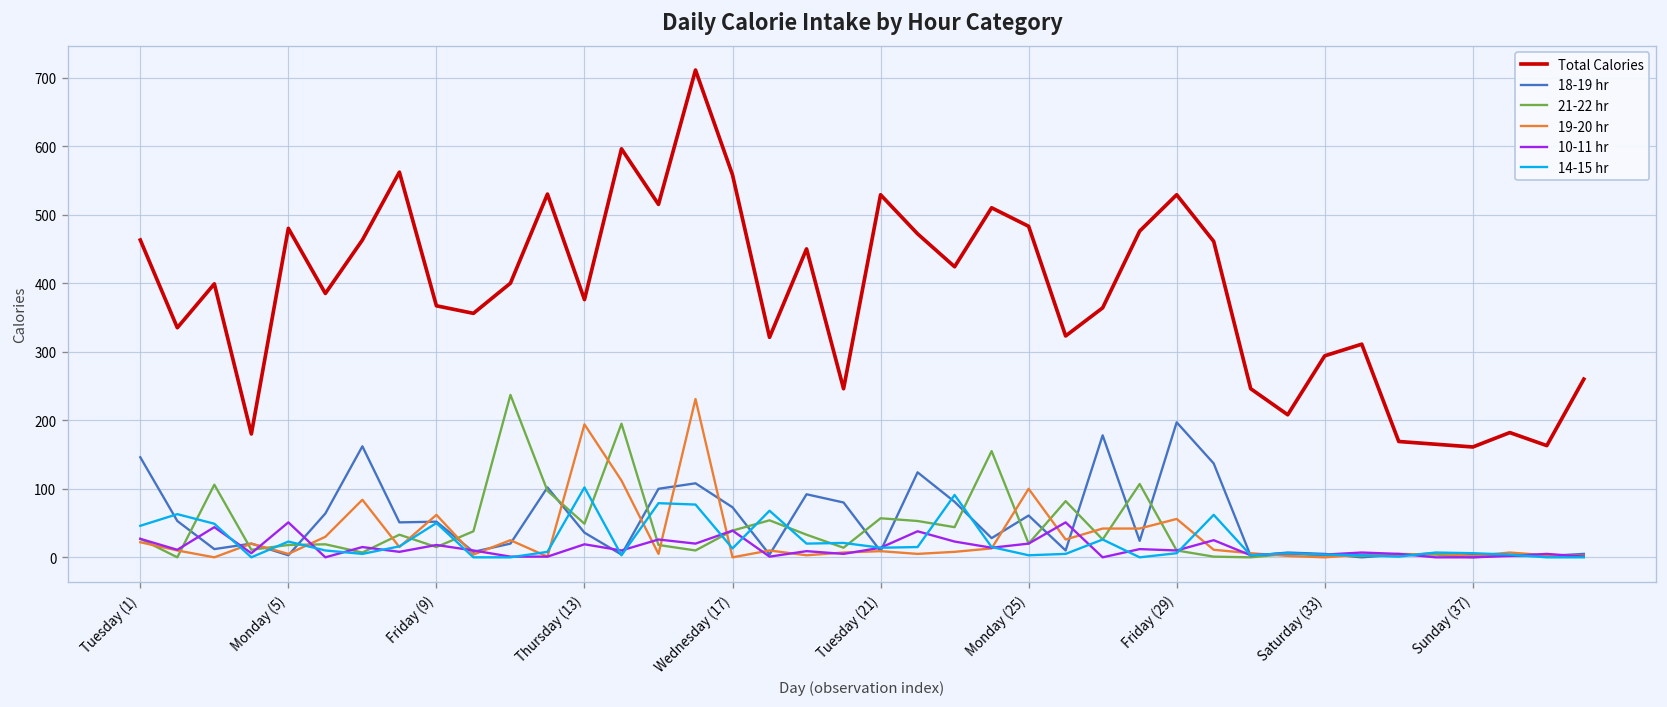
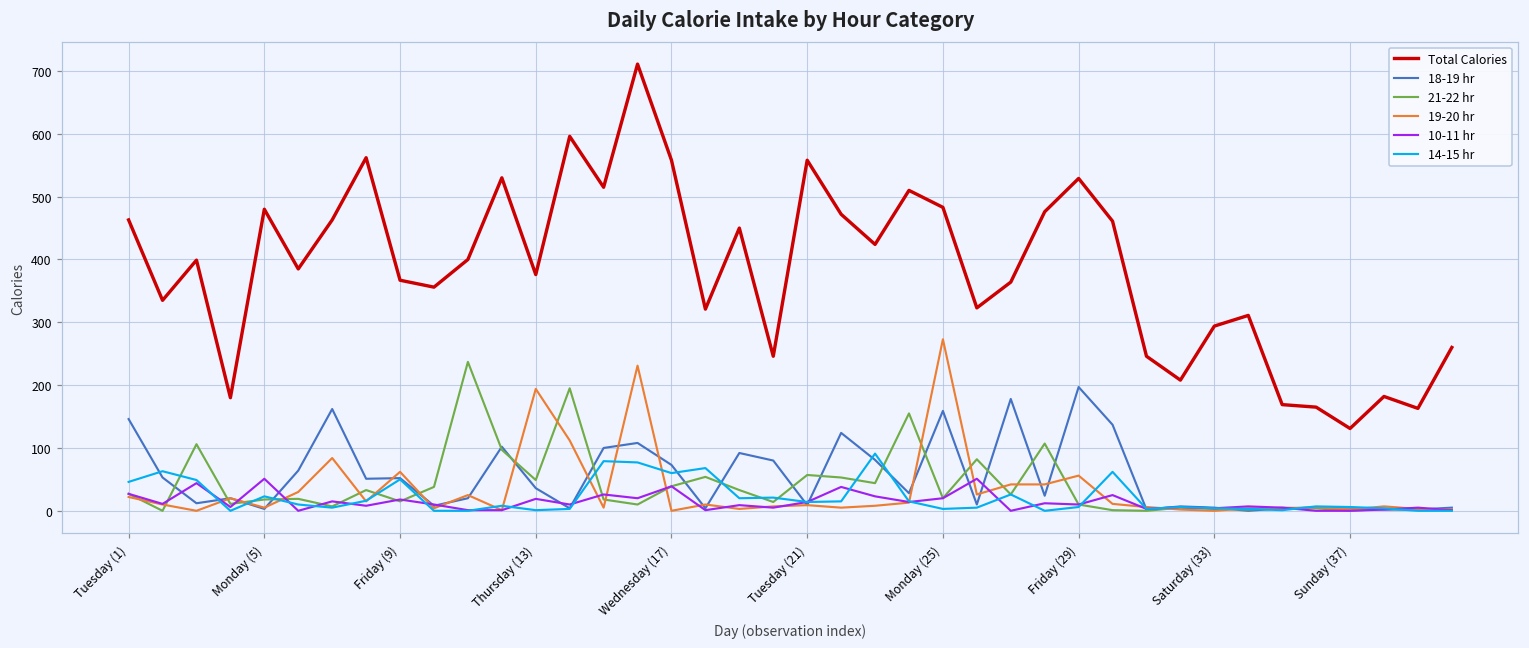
  {
    "Total Calories": {
      "Tuesday (1)": 460,
      "Monday (5)": 480,
      "Friday (9)": 370,
      "Thursday (13)": 380,
      "Wednesday (17)": 560,
-     "Tuesday (21)": 530,
+     "Tuesday (21)": 560,
      "Monday (25)": 480,
      "Friday (29)": 530,
      "Saturday (33)": 290,
-     "Sunday (37)": 160
+     "Sunday (37)": 130
    },
    "18-19 hr": {
      "Tuesday (1)": 150,
      "Thursday (13)": 40,
      "Wednesday (17)": 70,
-     "Monday (25)": 60,
+     "Monday (25)": 160,
      "Friday (29)": 200
    },
    "21-22 hr": {
      "Monday (5)": 20,
      "Thursday (13)": 50,
      "Tuesday (21)": 60
    },
    "19-20 hr": {
      "Tuesday (1)": 20,
      "Friday (9)": 60,
      "Thursday (13)": 190,
      "Wednesday (17)": 0,
-     "Monday (25)": 100,
+     "Monday (25)": 270,
      "Friday (29)": 60
    },
    "10-11 hr": {
      "Monday (5)": 50,
      "Thursday (13)": 20
    },
    "14-15 hr": {
      "Tuesday (1)": 50,
      "Monday (5)": 20,
-     "Thursday (13)": 100,
-     "Wednesday (17)": 10,
+     "Thursday (13)": 0,
+     "Wednesday (17)": 60,
      "Monday (25)": 0
    }
  }
